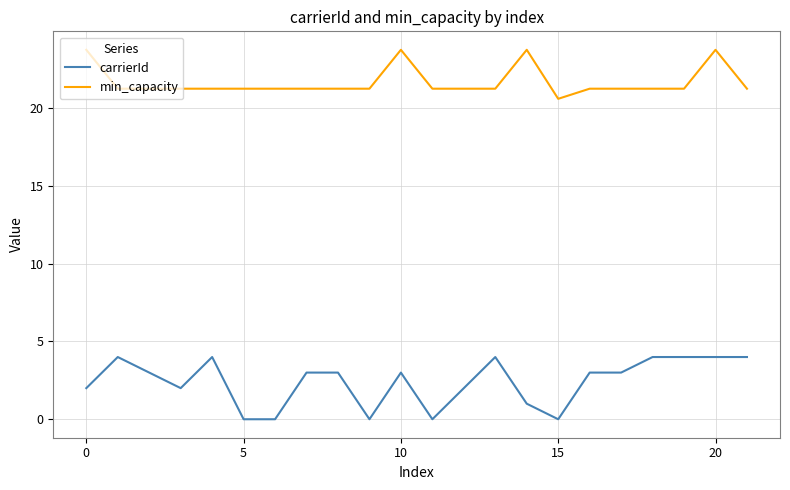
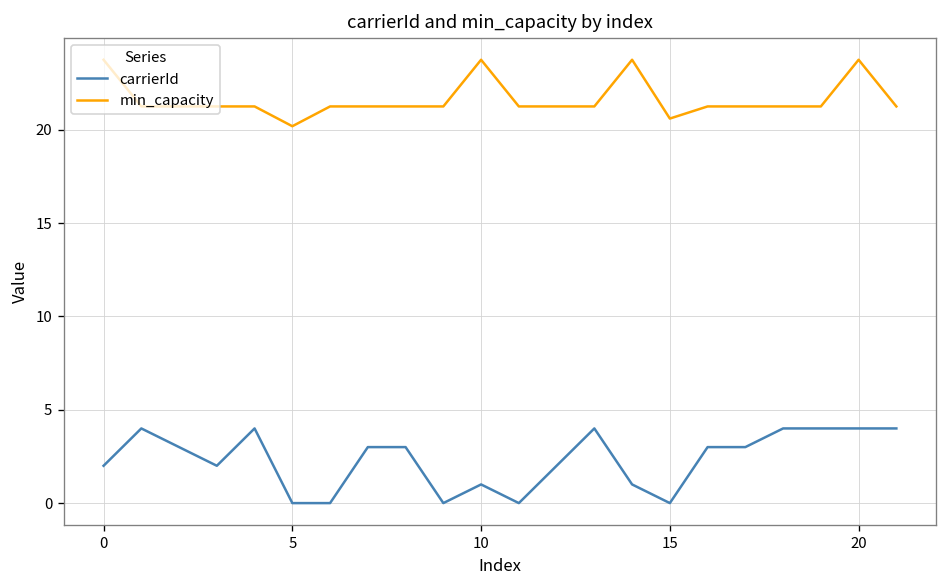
  {
    "carrierId": {
      "0": 2,
      "5": 0,
-     "10": 3,
+     "10": 1,
      "15": 0,
      "20": 4
    },
    "min_capacity": {
-     "5": 21.3,
+     "5": 20.2,
      "10": 23.8,
      "15": 20.6,
      "20": 23.8
    }
  }
